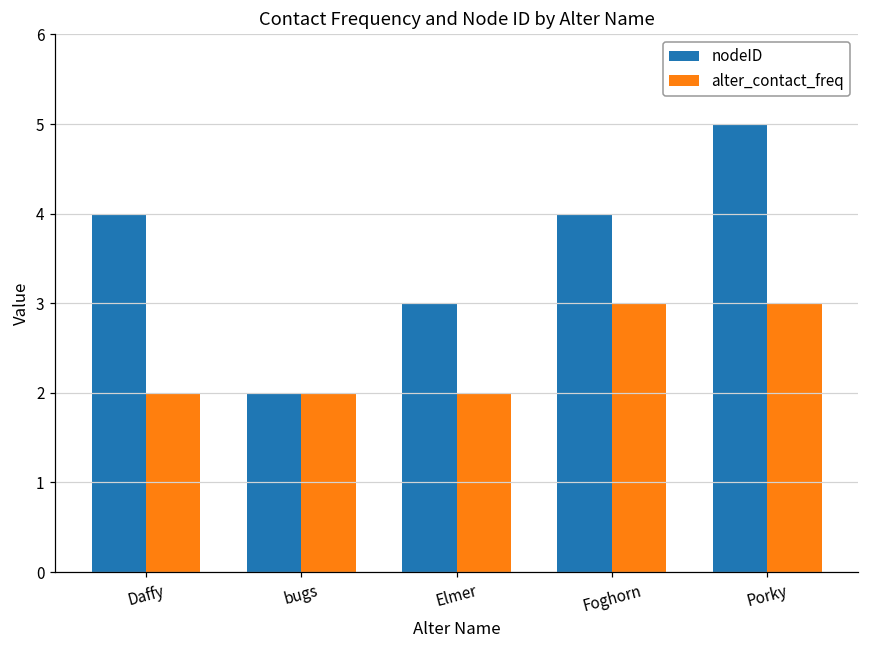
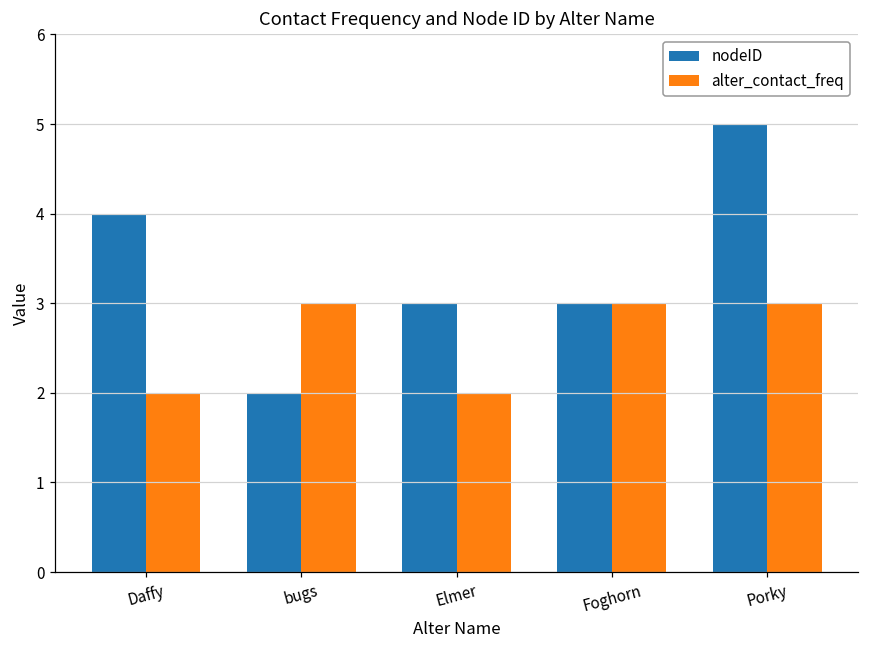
  {
    "nodeID": {
      "Daffy": 4,
      "bugs": 2,
      "Elmer": 3,
-     "Foghorn": 4,
+     "Foghorn": 3,
      "Porky": 5
    },
    "alter_contact_freq": {
      "Daffy": 2,
-     "bugs": 2,
+     "bugs": 3,
      "Elmer": 2,
      "Foghorn": 3,
      "Porky": 3
    }
  }
